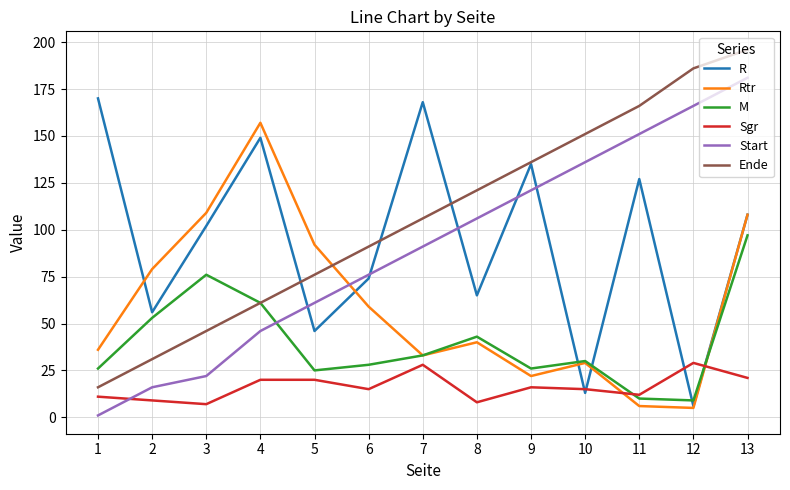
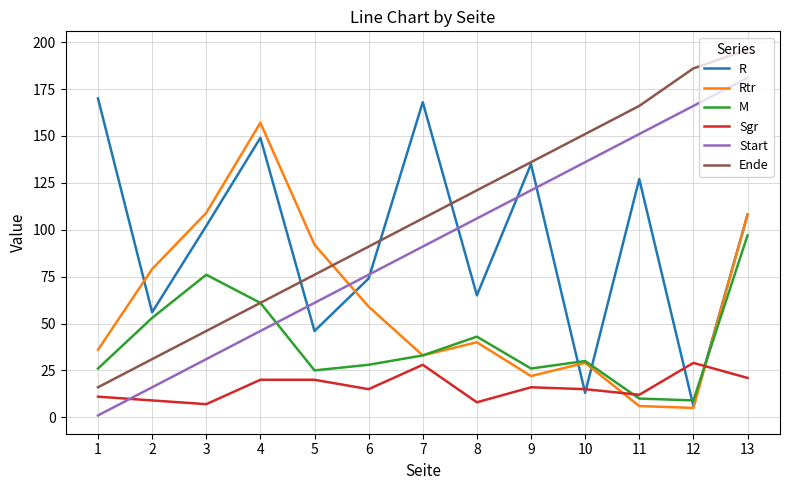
  {
    "R": {
      "1": 170,
      "2": 56,
      "3": 102,
      "4": 149,
      "5": 46,
      "6": 74,
      "7": 168,
      "8": 65,
      "10": 13,
      "11": 127
    },
    "Rtr": {
      "1": 36,
      "2": 79,
      "3": 109,
      "4": 157,
      "5": 92,
      "6": 59,
      "8": 40,
      "9": 22,
      "11": 6
    },
    "M": {
      "1": 26,
      "2": 53,
      "3": 76,
      "5": 25,
      "6": 28,
      "8": 43,
      "9": 26,
      "11": 10,
      "12": 9,
      "13": 97
    },
    "Sgr": {
      "1": 11,
      "2": 9,
      "3": 7,
      "4": 20,
      "5": 20,
      "6": 15,
      "7": 28,
      "8": 8,
      "9": 16,
      "10": 15,
      "11": 12,
      "12": 29,
      "13": 21
    },
    "Start": {
      "1": 1,
      "2": 16,
-     "3": 22,
+     "3": 31,
      "4": 46,
      "5": 61,
      "6": 76,
      "7": 91,
      "8": 106,
      "9": 121,
      "10": 136,
      "11": 151,
      "12": 166
    },
    "Ende": {
      "1": 16,
      "2": 31,
      "3": 46,
      "5": 76,
      "6": 91,
      "7": 106,
      "8": 121,
      "10": 151,
      "11": 166,
      "12": 186
    }
  }
